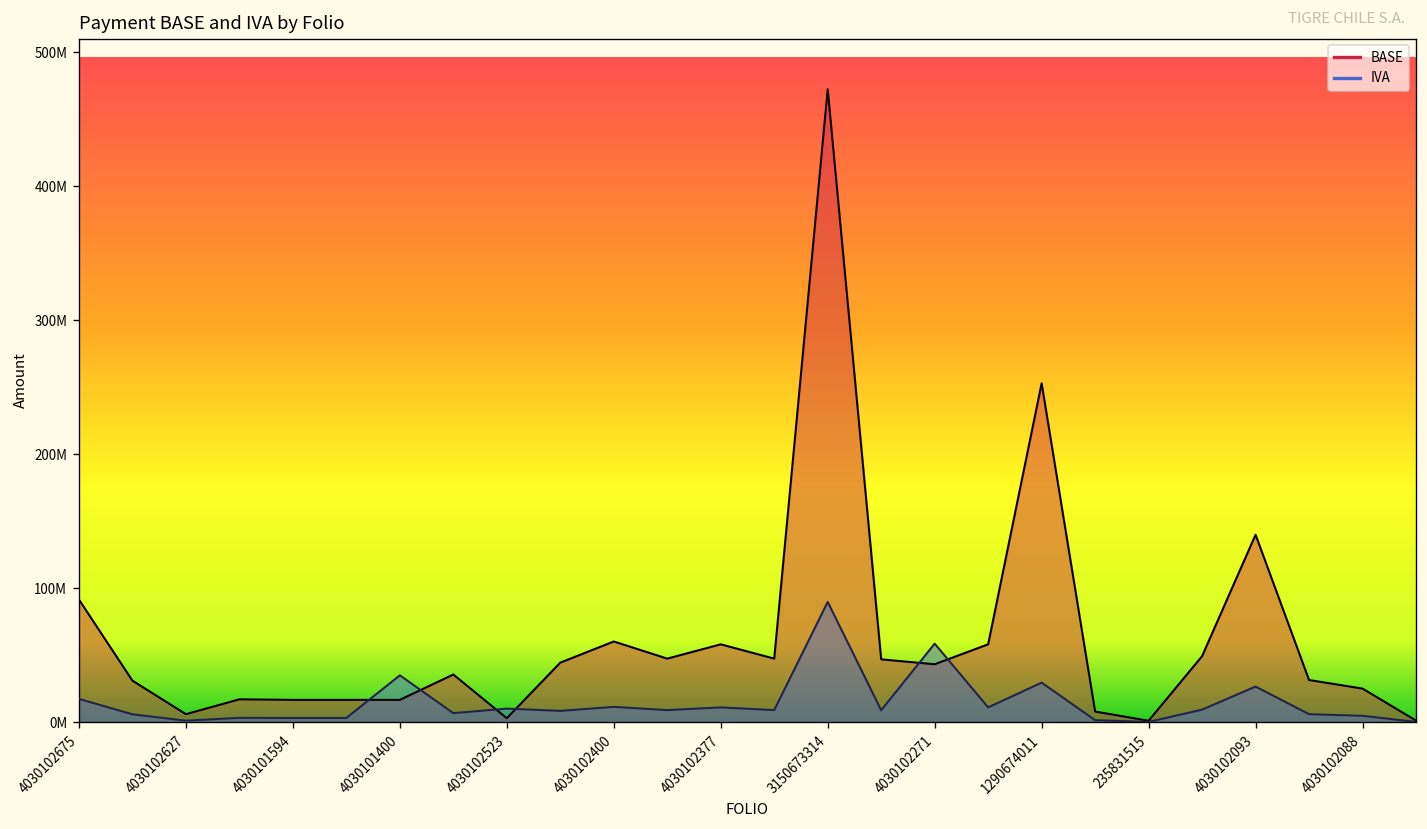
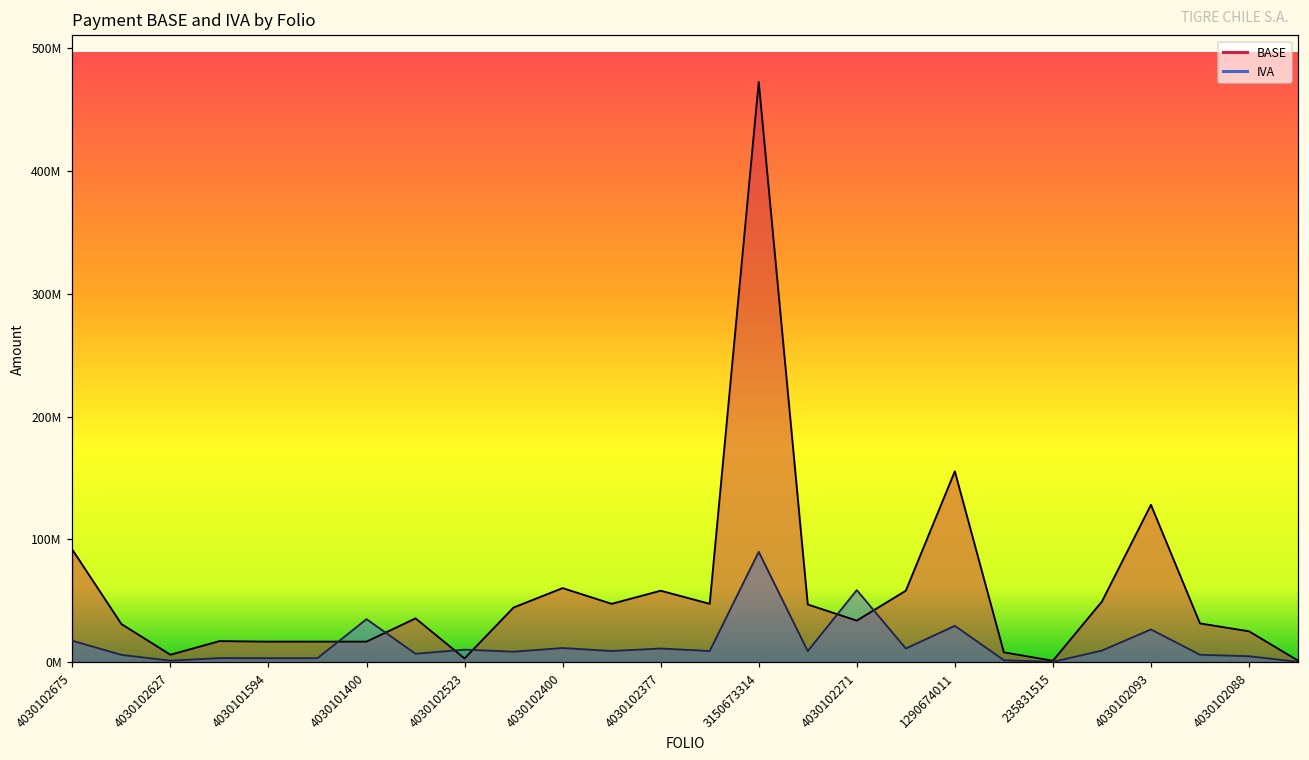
  {
    "BASE": {
      "4030102675": 92000000,
      "4030102627": 6000000,
      "4030101594": 17000000,
      "4030101400": 17000000,
      "4030102523": 3000000,
      "4030102400": 60000000,
      "4030102377": 58000000,
      "3150673314": 473000000,
-     "4030102271": 43000000,
-     "1290674011": 253000000,
-     "4030102093": 140000000,
+     "4030102271": 34000000,
+     "1290674011": 155000000,
+     "4030102093": 128000000,
      "4030102088": 25000000
    },
    "IVA": {
      "4030102675": 17000000,
      "4030102627": 1000000,
      "4030101594": 3000000,
      "4030101400": 35000000,
      "4030102523": 10000000,
      "4030102400": 11000000,
      "4030102377": 11000000,
      "3150673314": 90000000,
      "4030102271": 59000000,
      "1290674011": 30000000,
      "4030102093": 27000000,
      "4030102088": 5000000
    }
  }
